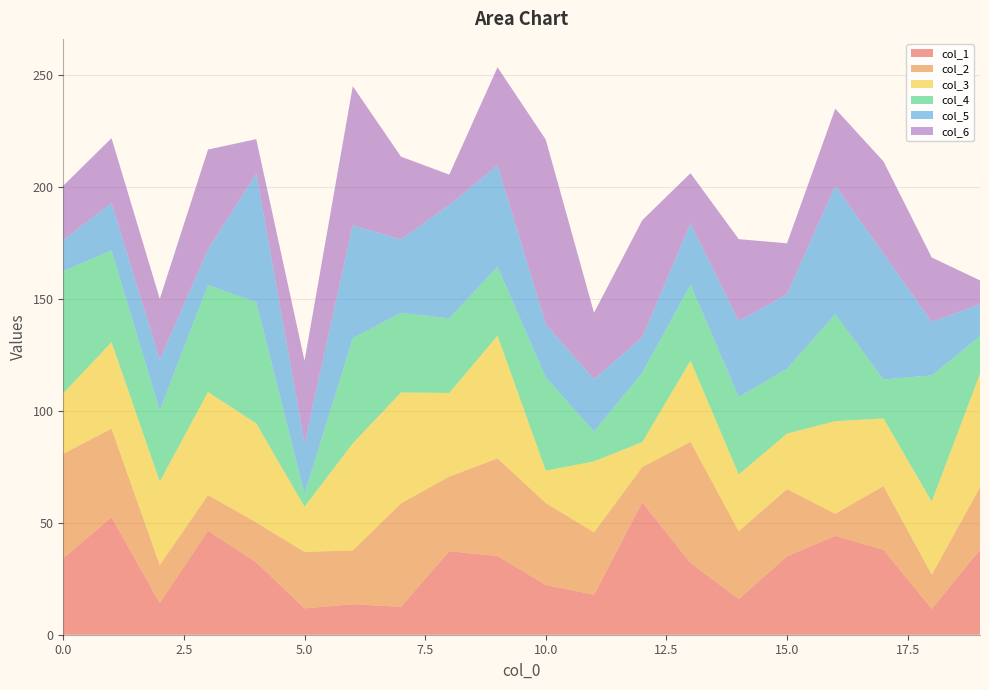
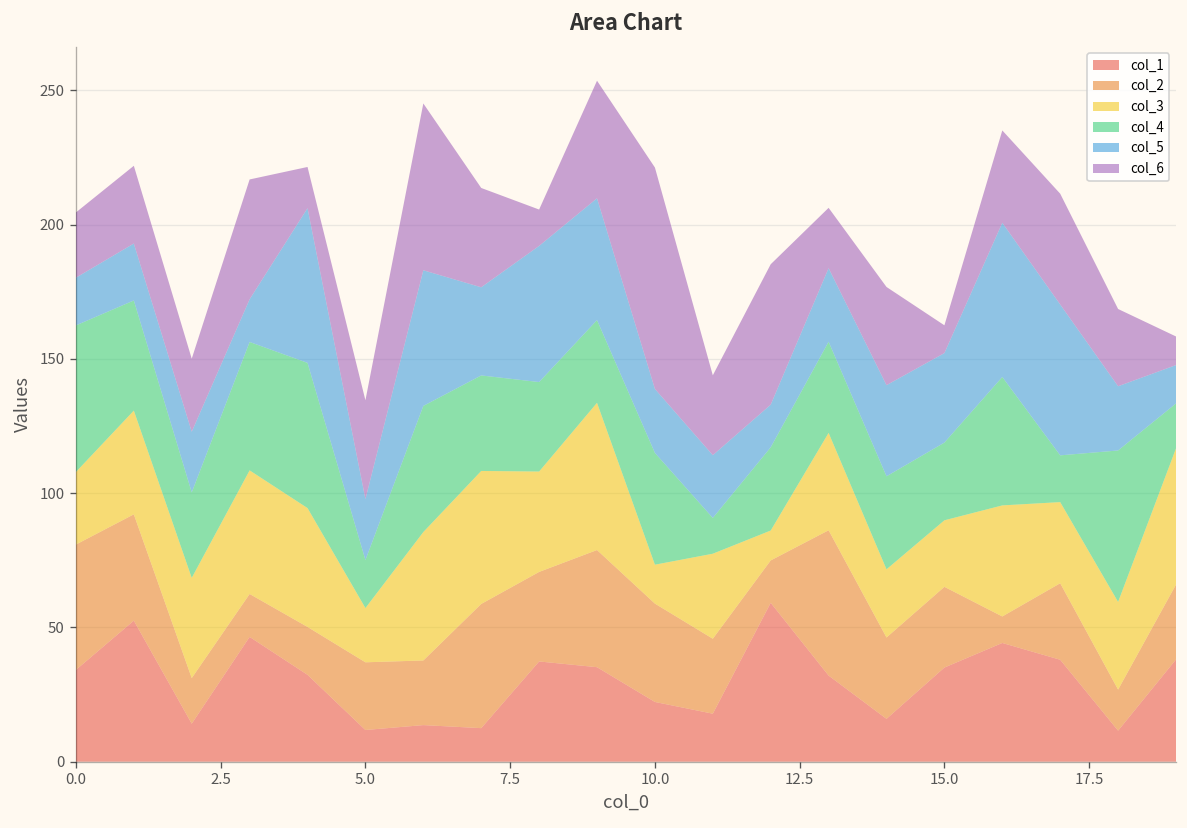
  {
    "col_3": {
      "0.0": 27,
      "5.0": 20,
      "10.0": 14,
      "15.0": 25
    },
    "col_4": {
      "0.0": 55,
-     "5.0": 6,
+     "5.0": 18,
      "10.0": 42,
      "15.0": 29
    },
    "col_5": {
-     "0.0": 14,
+     "0.0": 18,
      "5.0": 23,
      "10.0": 24,
      "15.0": 33
    },
    "col_6": {
      "0.0": 24,
      "5.0": 37,
      "10.0": 82,
-     "15.0": 23
+     "15.0": 10
    }
  }
